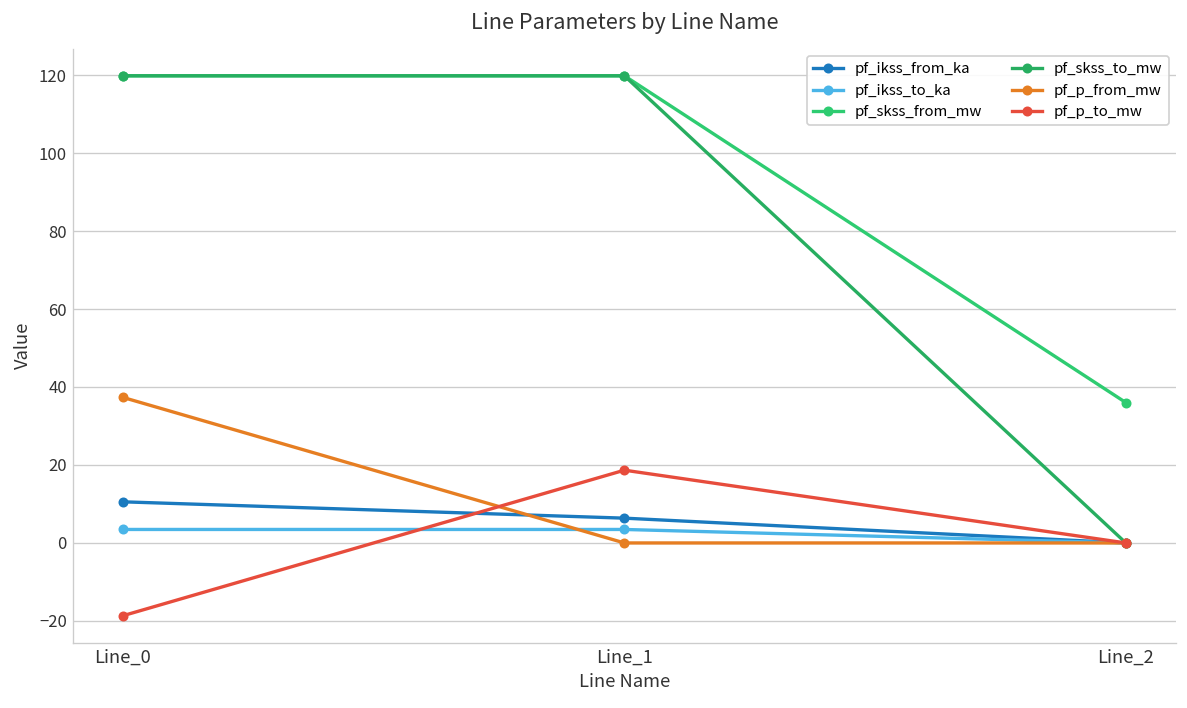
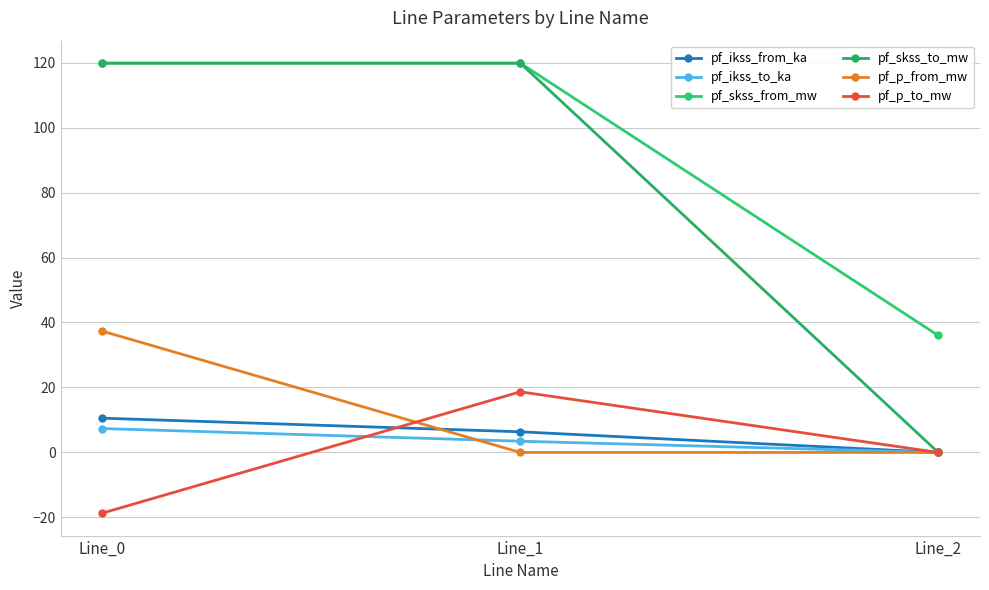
  {
    "pf_ikss_from_ka": {
      "Line_0": 11,
      "Line_1": 6
    },
    "pf_ikss_to_ka": {
-     "Line_0": 3,
+     "Line_0": 7,
      "Line_1": 3
    }
  }
